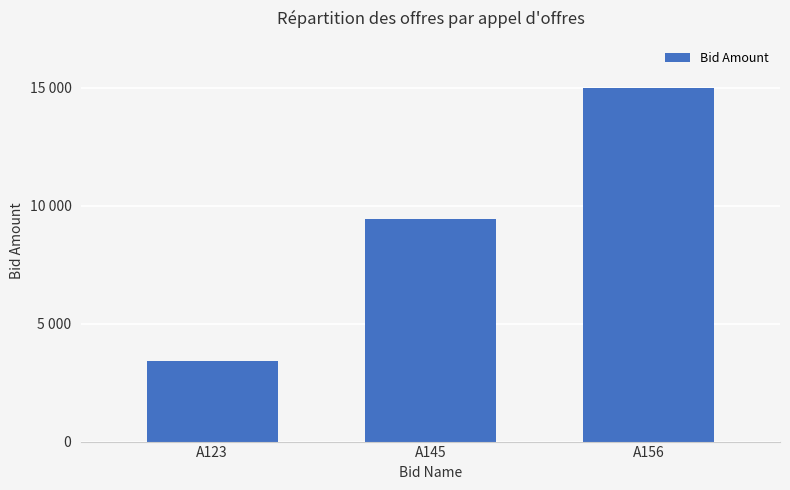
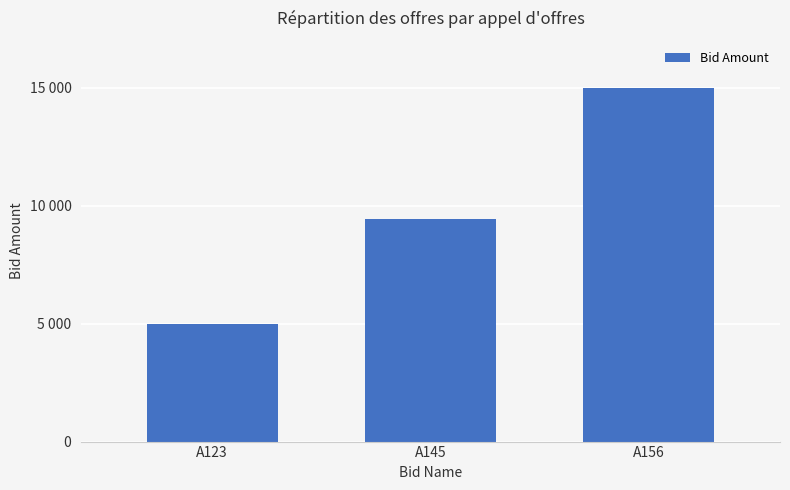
  {
-   "A123": 3400,
+   "A123": 5000,
    "A145": 9400,
    "A156": 15000
  }
